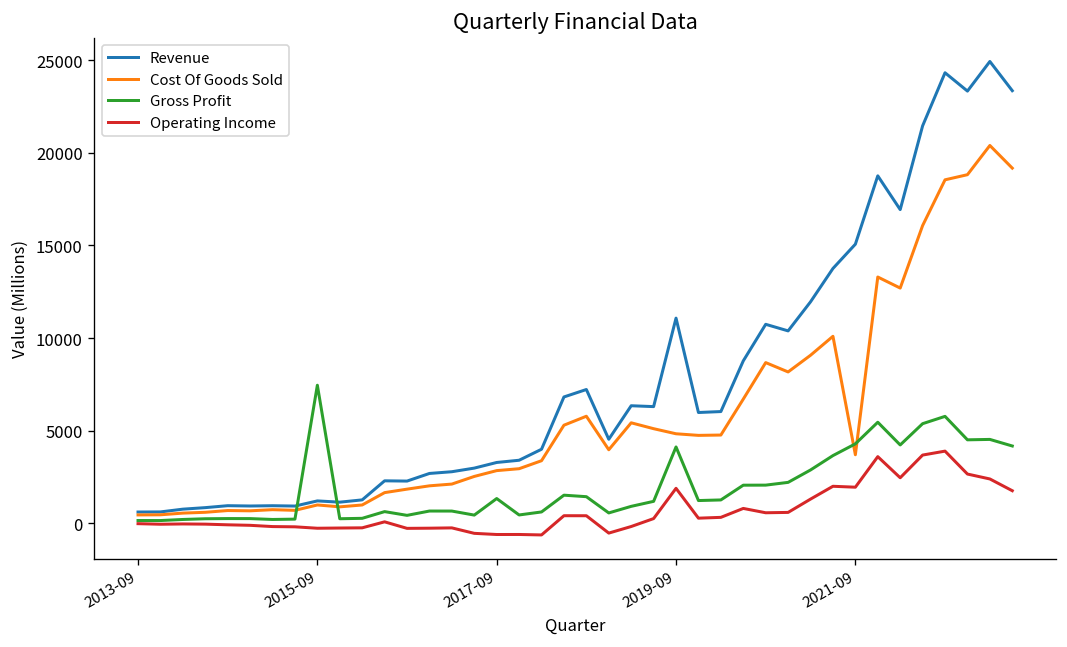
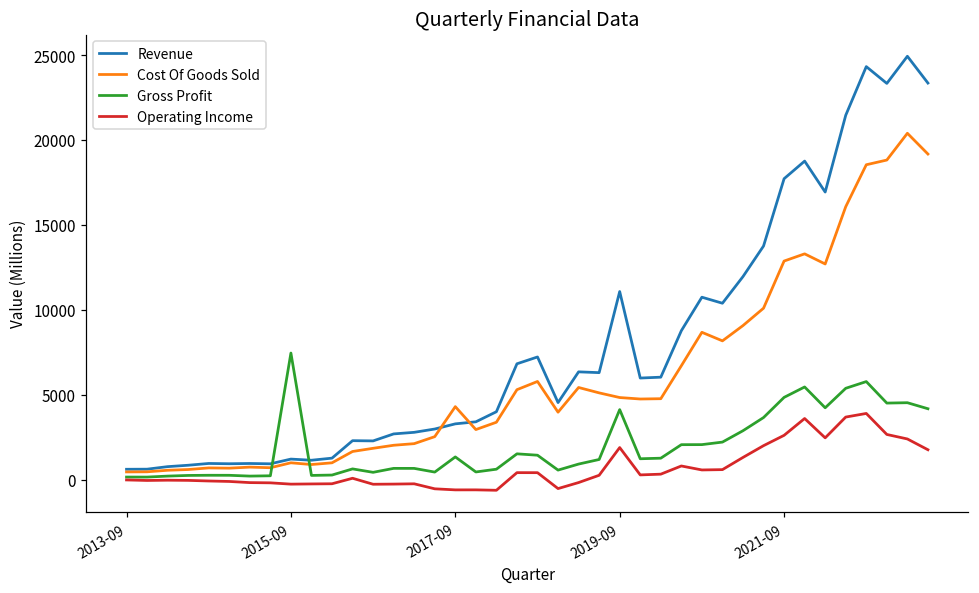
  {
    "Revenue": {
      "2015-09": 1200,
      "2017-09": 3300,
      "2019-09": 11100,
-     "2021-09": 15100
+     "2021-09": 17700
    },
    "Cost Of Goods Sold": {
      "2015-09": 1000,
-     "2017-09": 2800,
+     "2017-09": 4300,
      "2019-09": 4800,
-     "2021-09": 3700
+     "2021-09": 12900
    },
    "Gross Profit": {
      "2013-09": 200,
      "2015-09": 7500,
      "2017-09": 1300,
      "2019-09": 4100,
-     "2021-09": 4300
+     "2021-09": 4800
    },
    "Operating Income": {
      "2013-09": 0,
      "2015-09": -300,
      "2017-09": -600,
      "2019-09": 1900,
-     "2021-09": 2000
+     "2021-09": 2600
    }
  }
